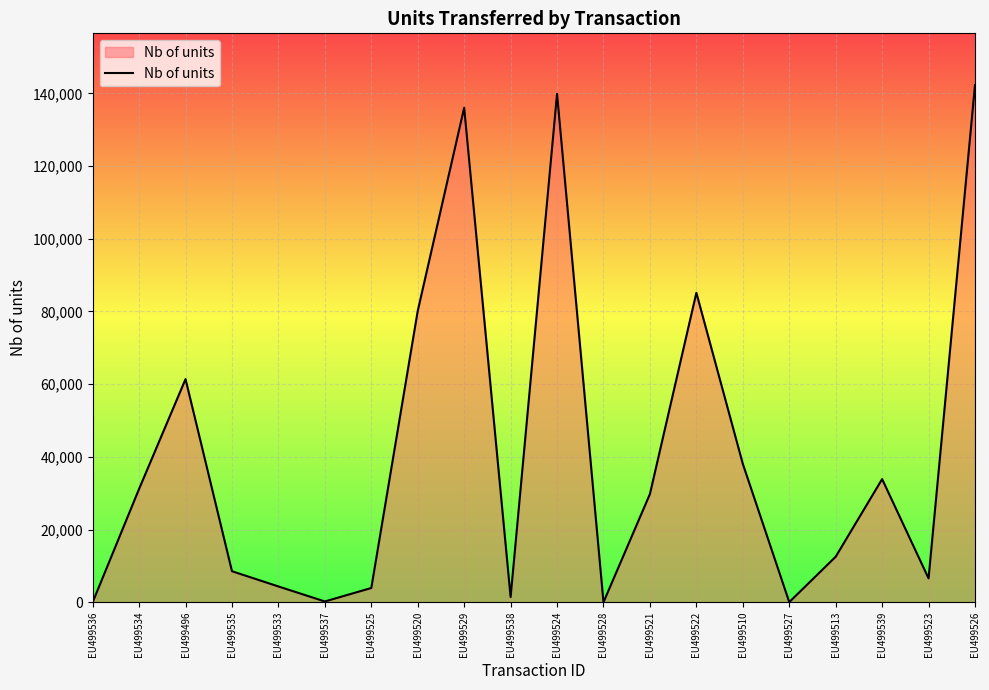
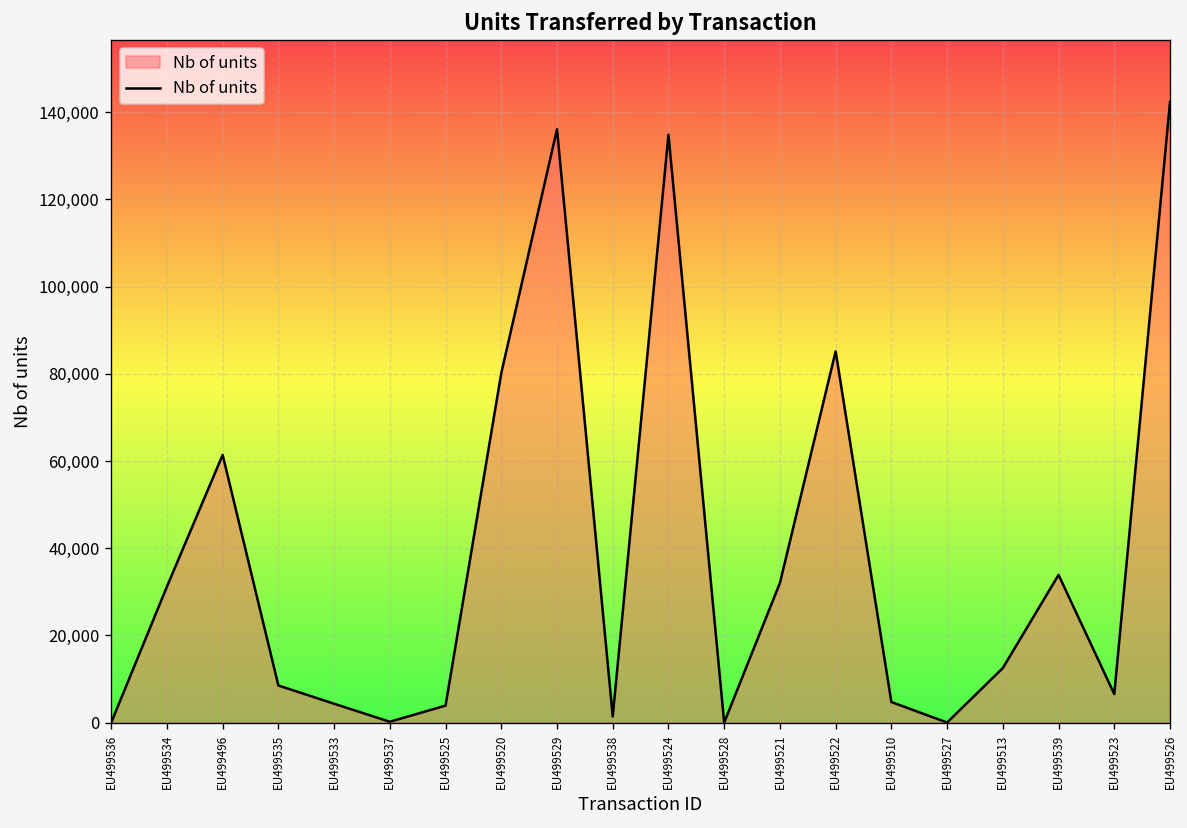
  {
    "EU499536": "0",
    "EU499534": "31,000",
    "EU499496": "61,000",
    "EU499535": "9,000",
    "EU499533": "4,000",
    "EU499537": "0",
    "EU499525": "4,000",
    "EU499520": "80,000",
    "EU499529": "136,000",
    "EU499538": "1,000",
-   "EU499524": "140,000",
+   "EU499524": "135,000",
    "EU499528": "0",
-   "EU499521": "30,000",
+   "EU499521": "32,000",
    "EU499522": "85,000",
-   "EU499510": "38,000",
+   "EU499510": "5,000",
    "EU499527": "0",
    "EU499513": "13,000",
    "EU499539": "34,000",
    "EU499523": "7,000",
    "EU499526": "142,000"
  }
